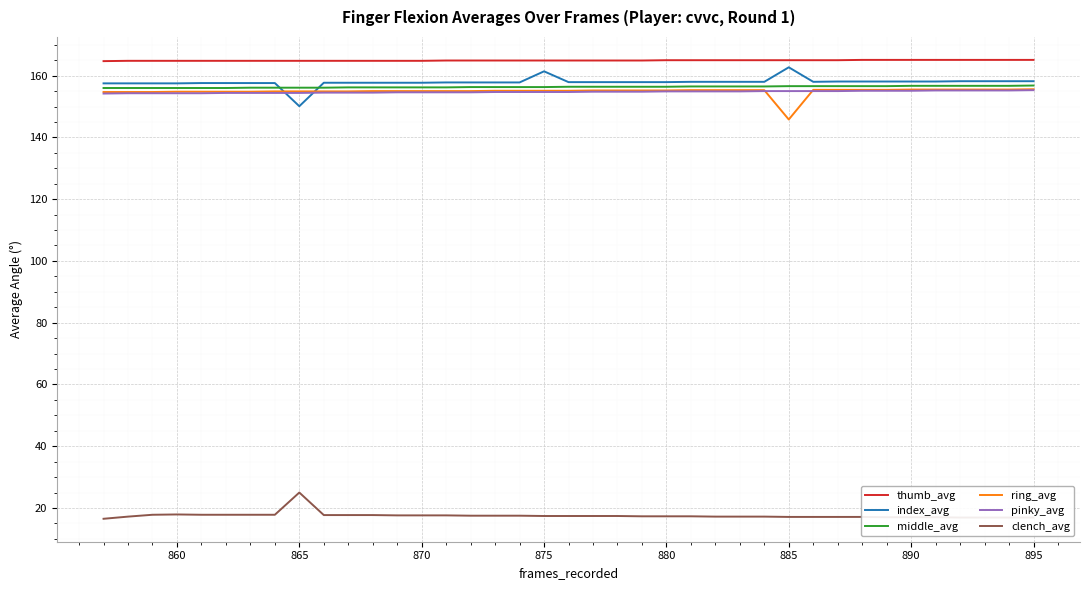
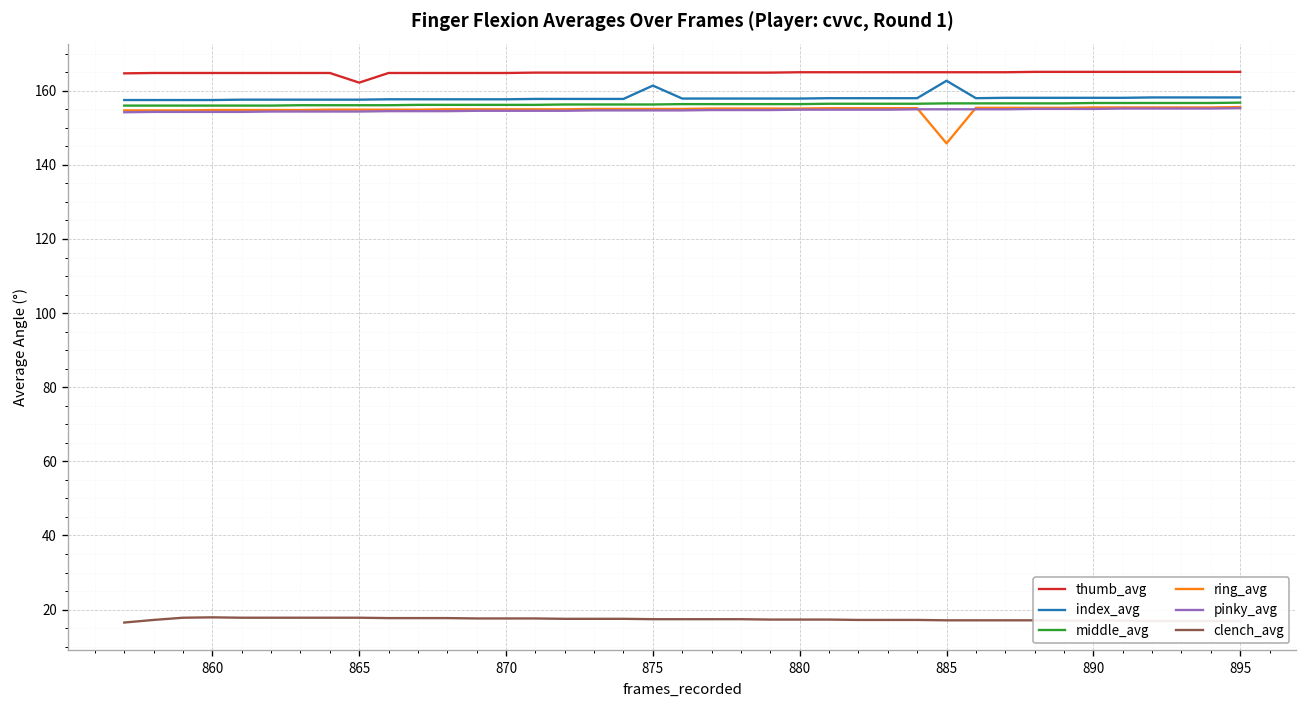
  {
    "thumb_avg": {
      "860": 165,
-     "865": 165,
+     "865": 162,
      "870": 165,
      "875": 165,
      "880": 165,
      "885": 165,
      "890": 165,
      "895": 165
    },
    "index_avg": {
      "860": 158,
-     "865": 150,
+     "865": 158,
      "870": 158,
      "875": 161,
      "880": 158,
      "885": 163,
      "890": 158,
      "895": 158
    },
    "middle_avg": {
      "860": 156,
      "865": 156,
      "870": 156,
      "875": 156,
      "880": 156,
      "885": 157,
      "890": 157,
      "895": 157
    },
    "ring_avg": {
      "885": 146
    },
    "pinky_avg": {
      "885": 155
    },
    "clench_avg": {
      "860": 18,
-     "865": 25,
+     "865": 18,
      "870": 18,
      "875": 17,
      "880": 17,
      "885": 17
    }
  }
